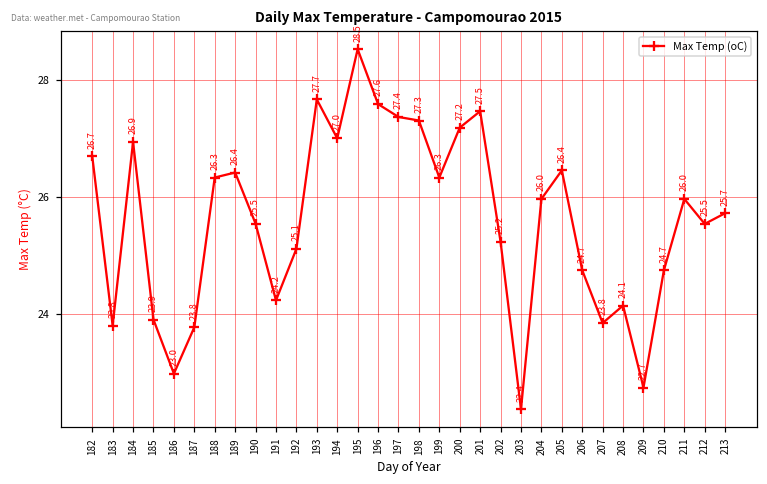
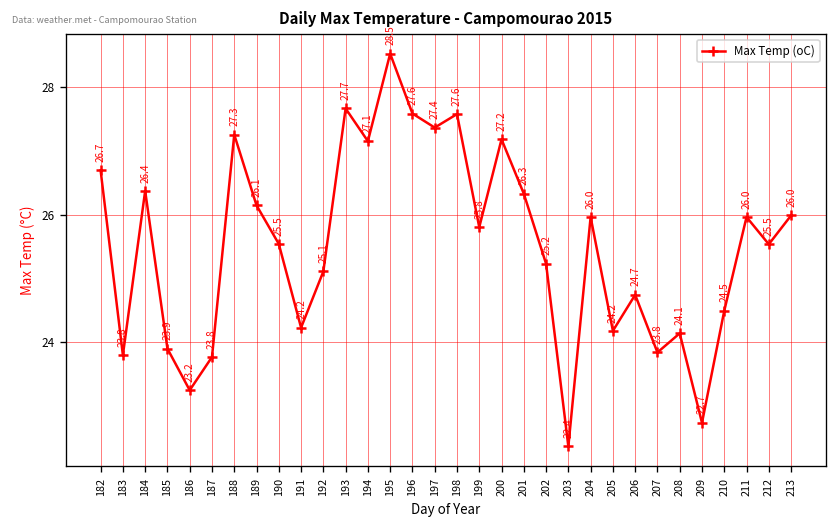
  {
    "182": 26.7,
    "183": 23.8,
-   "184": 26.9,
+   "184": 26.4,
    "185": 23.9,
-   "186": 23.0,
+   "186": 23.2,
    "187": 23.8,
-   "188": 26.3,
-   "189": 26.4,
+   "188": 27.3,
+   "189": 26.1,
    "190": 25.5,
    "191": 24.2,
    "192": 25.1,
    "193": 27.7,
-   "194": 27.0,
+   "194": 27.1,
    "195": 28.5,
    "196": 27.6,
    "197": 27.4,
-   "198": 27.3,
-   "199": 26.3,
+   "198": 27.6,
+   "199": 25.8,
    "200": 27.2,
-   "201": 27.5,
+   "201": 26.3,
    "202": 25.2,
    "203": 22.4,
    "204": 26.0,
-   "205": 26.4,
+   "205": 24.2,
    "206": 24.7,
    "207": 23.8,
    "208": 24.1,
    "209": 22.7,
-   "210": 24.7,
+   "210": 24.5,
    "211": 26.0,
    "212": 25.5,
-   "213": 25.7
+   "213": 26.0
  }
